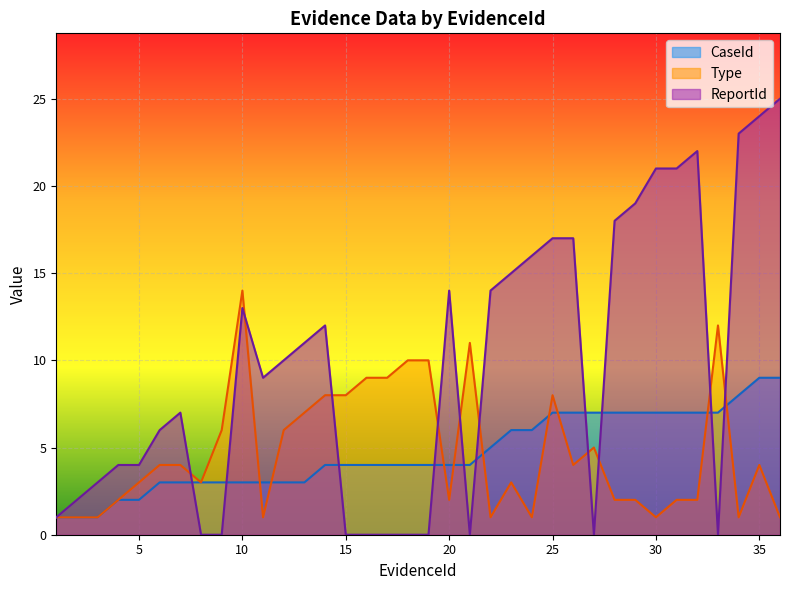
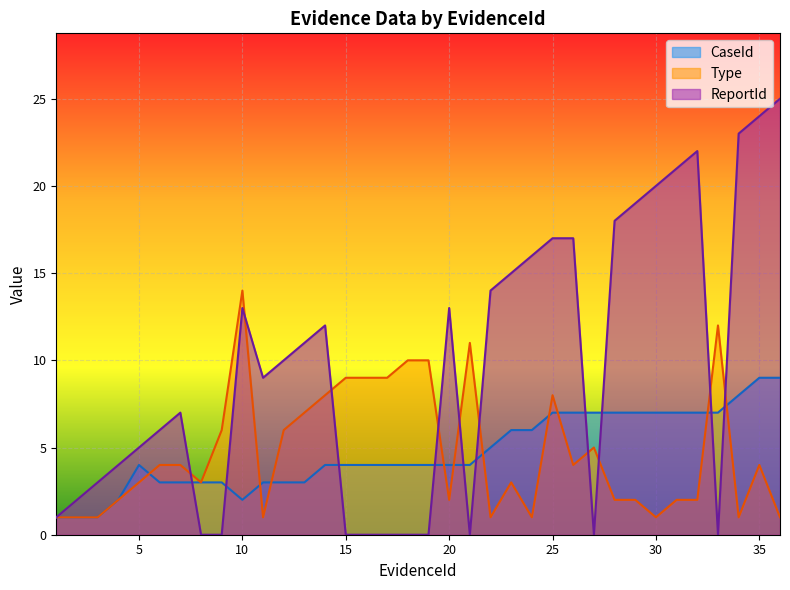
  {
    "CaseId": {
-     "5": 2,
-     "10": 3,
+     "5": 4,
+     "10": 2,
      "15": 4,
      "20": 4,
      "25": 7,
      "30": 7,
      "35": 9
    },
    "Type": {
      "5": 3,
      "10": 14,
-     "15": 8,
+     "15": 9,
      "20": 2,
      "25": 8,
      "30": 1,
      "35": 4
    },
    "ReportId": {
-     "5": 4,
+     "5": 5,
      "10": 13,
      "15": 0,
-     "20": 14,
+     "20": 13,
      "25": 17,
-     "30": 21,
+     "30": 20,
      "35": 24
    }
  }
